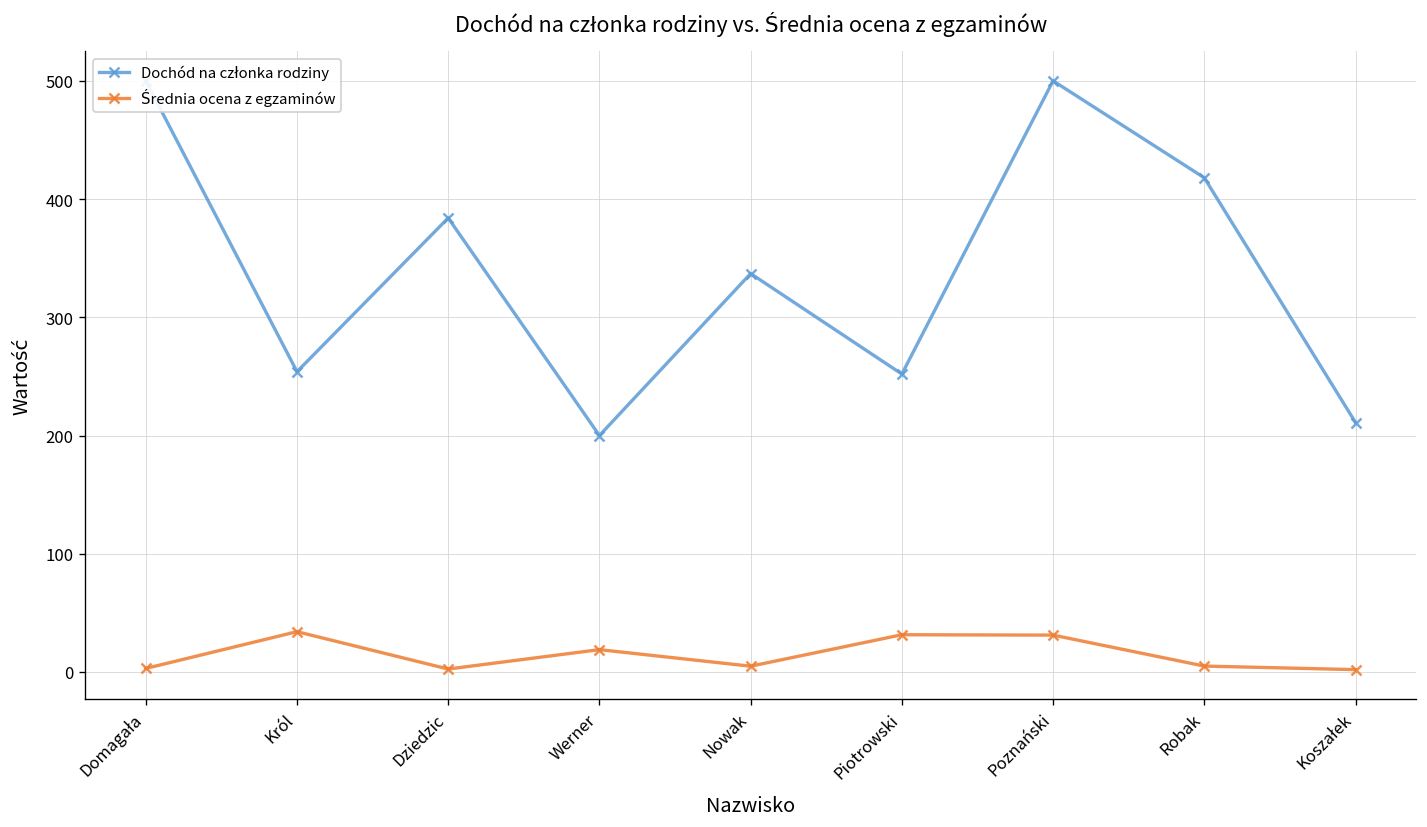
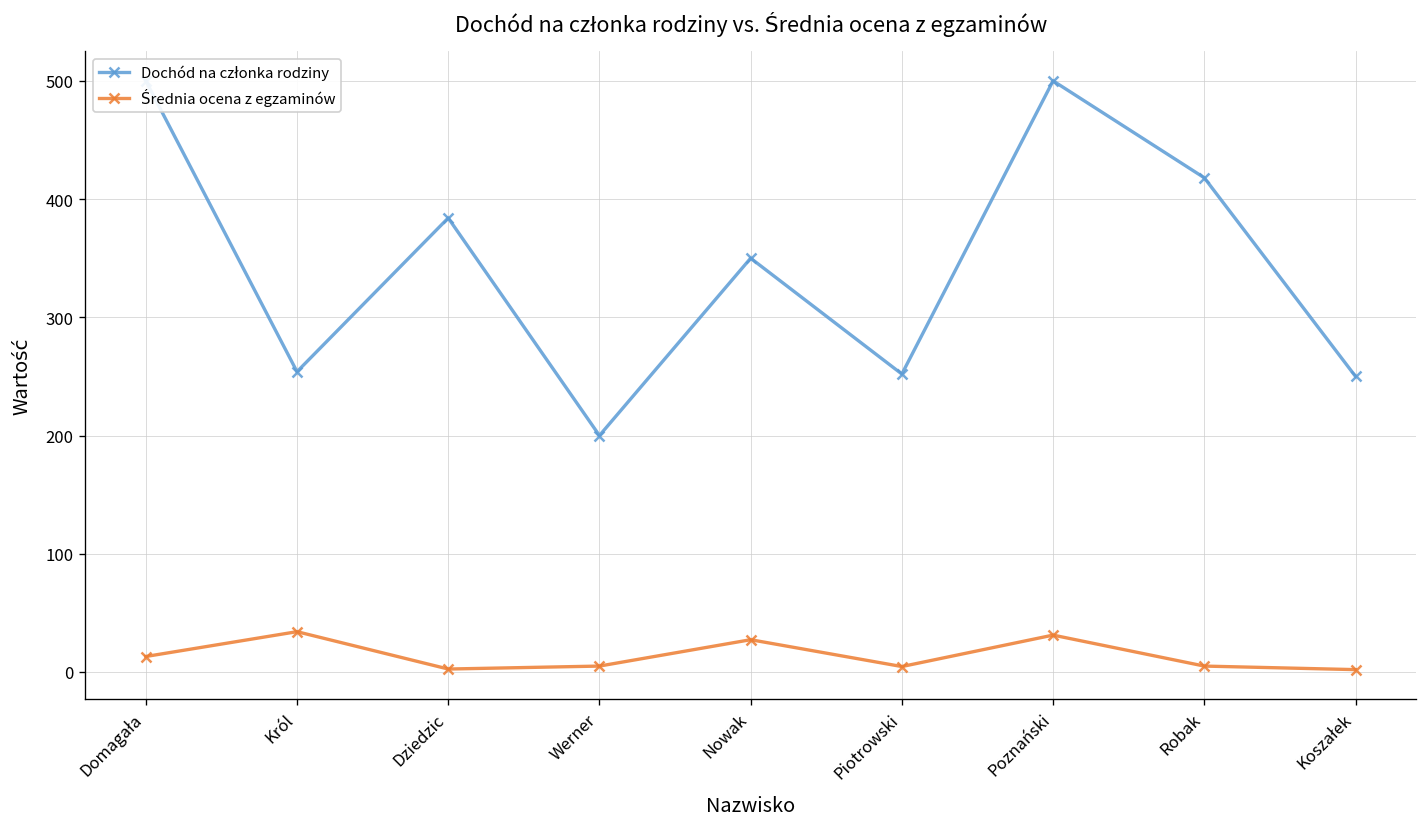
  {
    "Dochód na członka rodziny": {
      "Król": 250,
      "Dziedzic": 380,
      "Werner": 200,
-     "Nowak": 340,
+     "Nowak": 350,
      "Piotrowski": 250,
      "Poznański": 500,
      "Robak": 420,
-     "Koszałek": 210
+     "Koszałek": 250
    },
    "Średnia ocena z egzaminów": {
-     "Domagała": 0,
+     "Domagała": 10,
      "Król": 30,
      "Dziedzic": 0,
-     "Werner": 20,
-     "Nowak": 0,
-     "Piotrowski": 30,
+     "Werner": 10,
+     "Nowak": 30,
+     "Piotrowski": 0,
      "Poznański": 30,
      "Robak": 10,
      "Koszałek": 0
    }
  }
